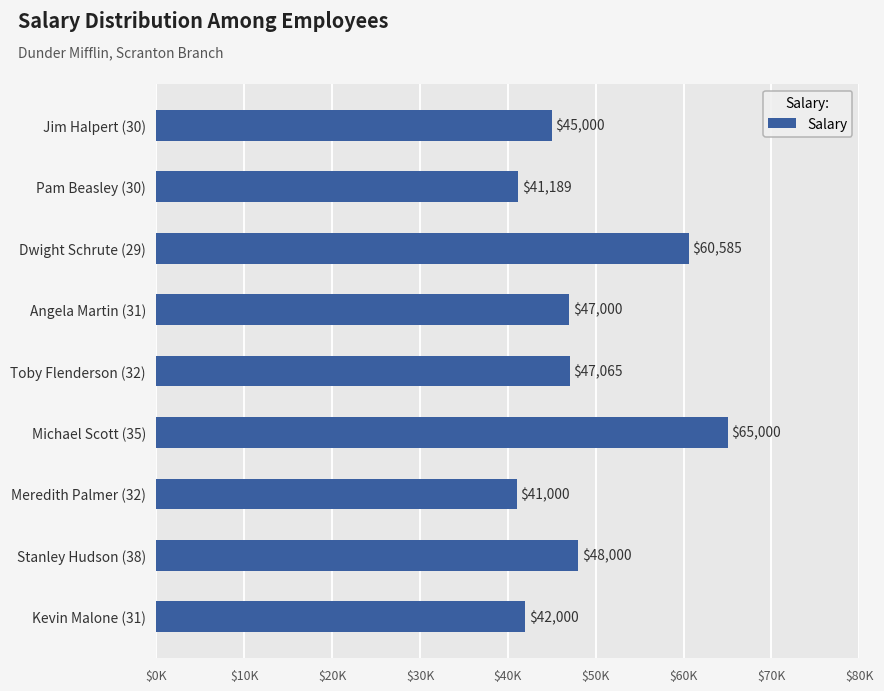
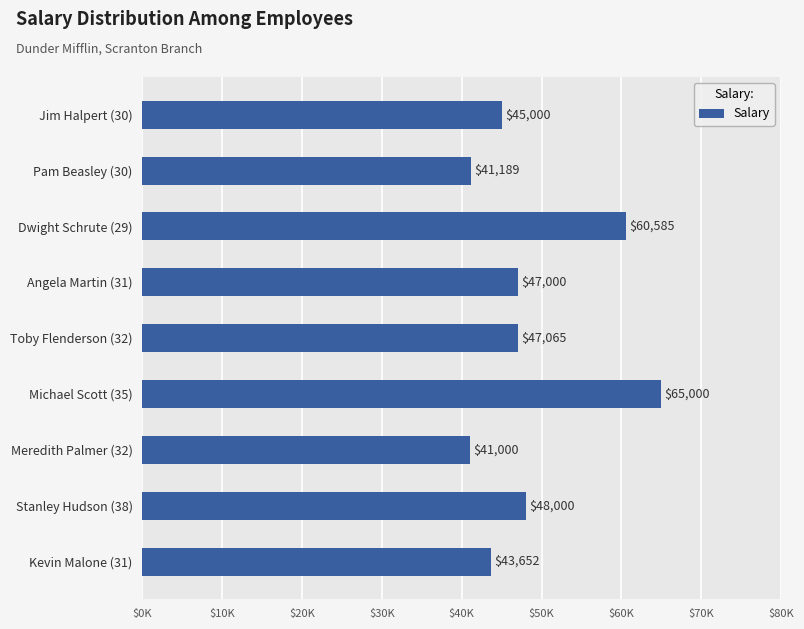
  {
    "Jim Halpert (30)": "$45,000",
    "Pam Beasley (30)": "$41,189",
    "Dwight Schrute (29)": "$60,585",
    "Angela Martin (31)": "$47,000",
    "Toby Flenderson (32)": "$47,065",
    "Michael Scott (35)": "$65,000",
    "Meredith Palmer (32)": "$41,000",
    "Stanley Hudson (38)": "$48,000",
-   "Kevin Malone (31)": "$42,000"
+   "Kevin Malone (31)": "$43,652"
  }
